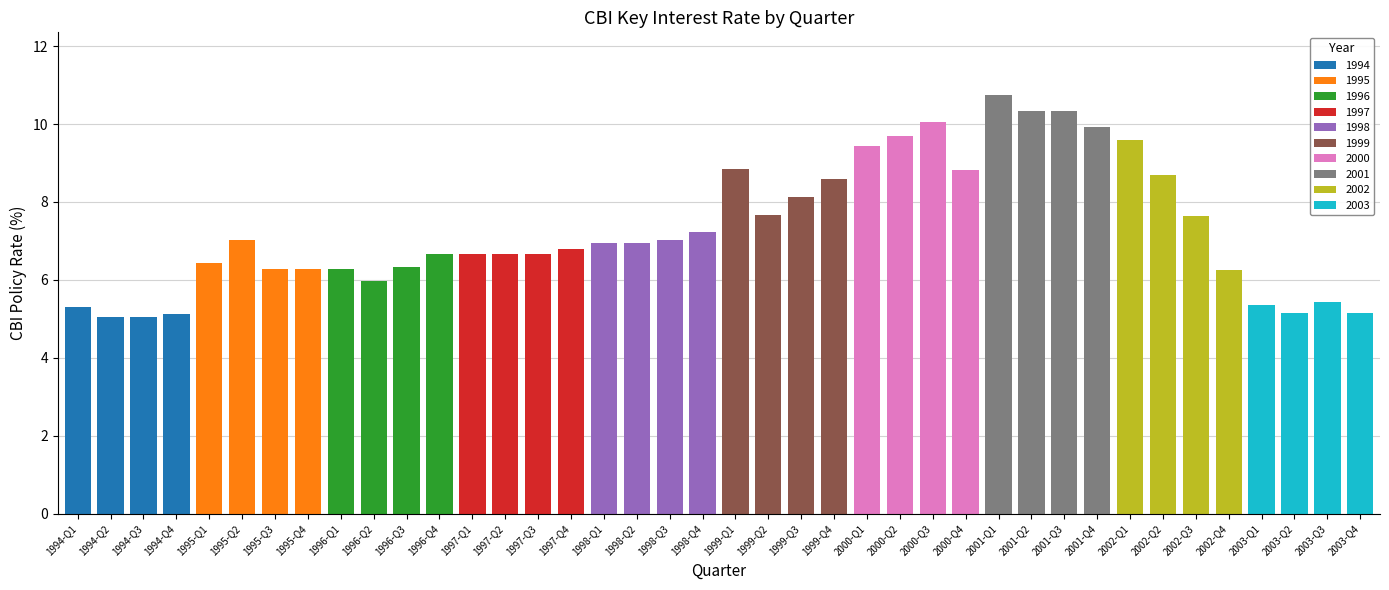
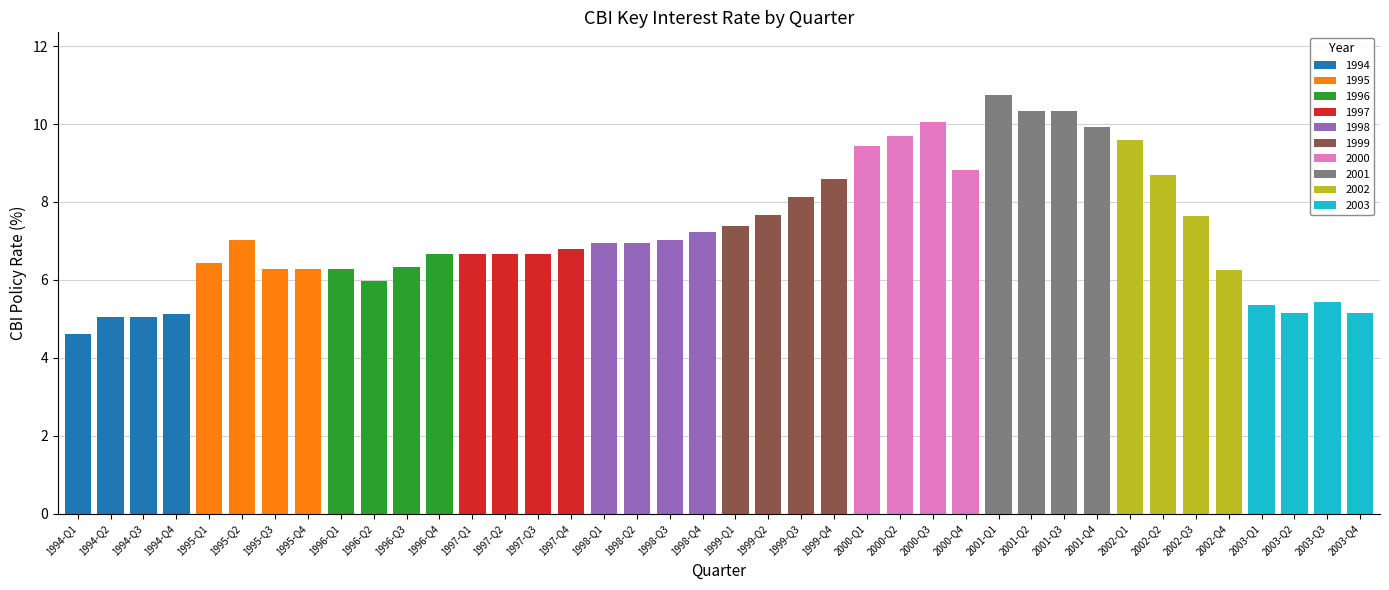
  {
    "1994": {
-     "1994-Q1": 5.3,
+     "1994-Q1": 4.6,
      "1994-Q2": 5.1,
      "1994-Q3": 5.1,
      "1994-Q4": 5.1
    },
    "1995": {
      "1995-Q1": 6.4,
      "1995-Q2": 7.0,
      "1995-Q3": 6.3,
      "1995-Q4": 6.3
    },
    "1996": {
      "1996-Q1": 6.3,
      "1996-Q2": 6.0,
      "1996-Q3": 6.3,
      "1996-Q4": 6.7
    },
    "1997": {
      "1997-Q1": 6.7,
      "1997-Q2": 6.7,
      "1997-Q3": 6.7,
      "1997-Q4": 6.8
    },
    "1998": {
      "1998-Q1": 6.9,
      "1998-Q2": 6.9,
      "1998-Q3": 7.0,
      "1998-Q4": 7.2
    },
    "1999": {
-     "1999-Q1": 8.8,
+     "1999-Q1": 7.4,
      "1999-Q2": 7.7,
      "1999-Q3": 8.1,
      "1999-Q4": 8.6
    },
    "2000": {
      "2000-Q1": 9.4,
      "2000-Q2": 9.7,
      "2000-Q3": 10.1,
      "2000-Q4": 8.8
    },
    "2001": {
      "2001-Q1": 10.7,
      "2001-Q2": 10.3,
      "2001-Q3": 10.3,
      "2001-Q4": 9.9
    },
    "2002": {
      "2002-Q1": 9.6,
      "2002-Q2": 8.7,
      "2002-Q3": 7.6,
      "2002-Q4": 6.3
    },
    "2003": {
      "2003-Q1": 5.4,
      "2003-Q2": 5.2,
      "2003-Q3": 5.4,
      "2003-Q4": 5.2
    }
  }
